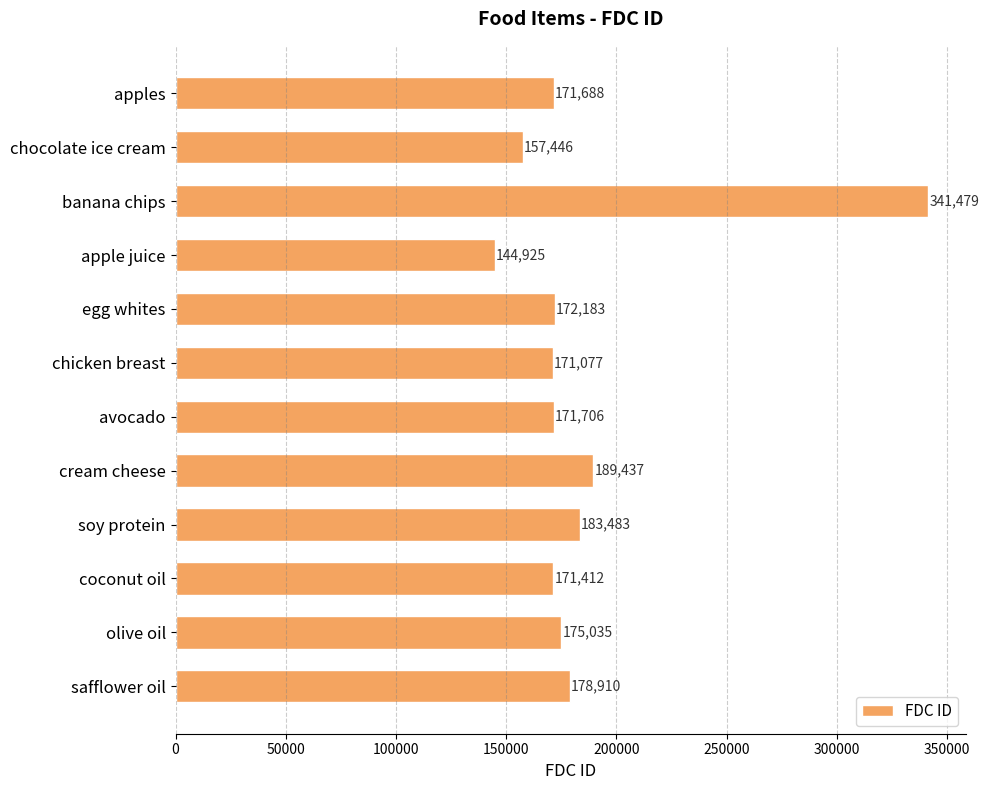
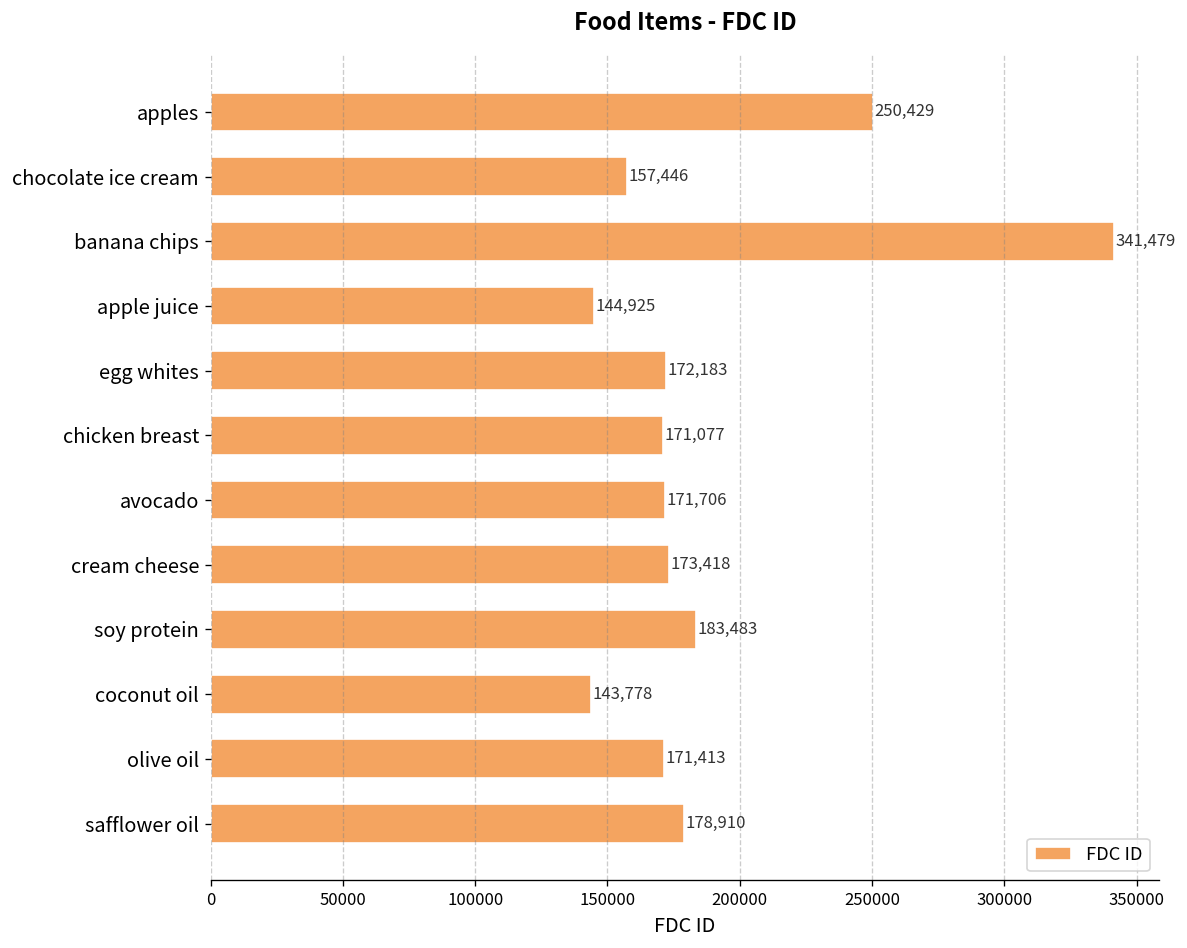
  {
-   "apples": "171,688",
+   "apples": "250,429",
    "chocolate ice cream": "157,446",
    "banana chips": "341,479",
    "apple juice": "144,925",
    "egg whites": "172,183",
    "chicken breast": "171,077",
    "avocado": "171,706",
-   "cream cheese": "189,437",
+   "cream cheese": "173,418",
    "soy protein": "183,483",
-   "coconut oil": "171,412",
-   "olive oil": "175,035",
+   "coconut oil": "143,778",
+   "olive oil": "171,413",
    "safflower oil": "178,910"
  }
